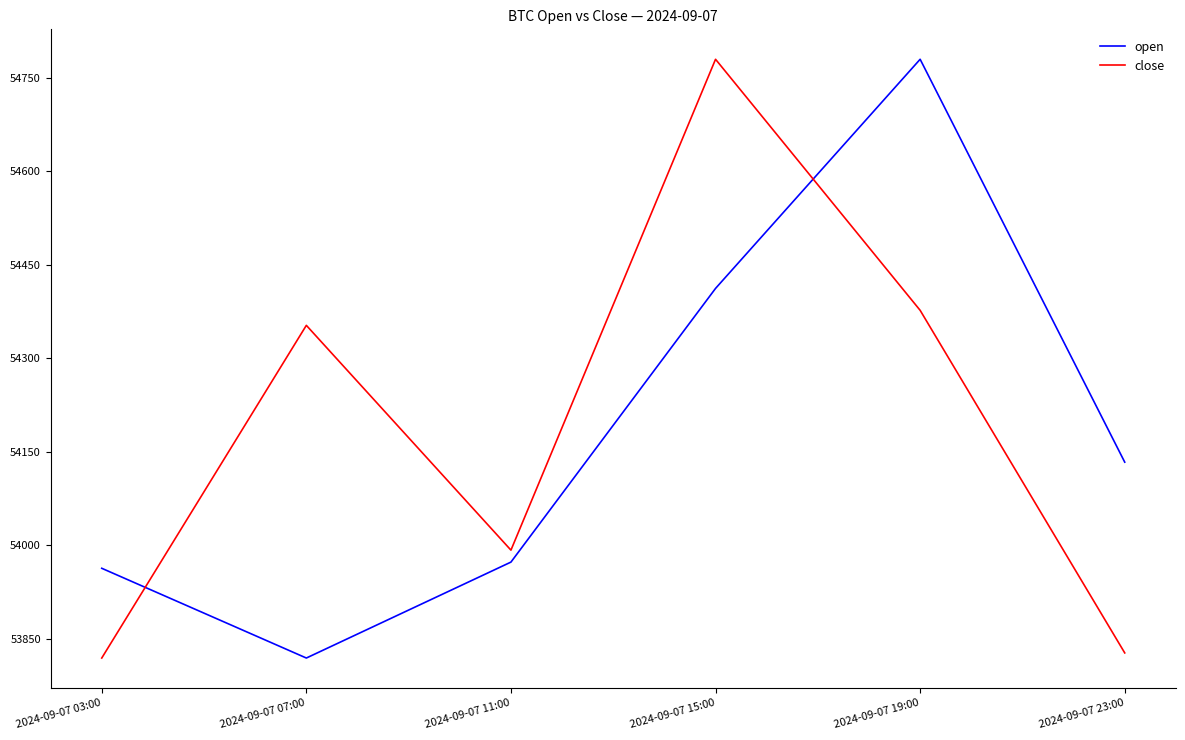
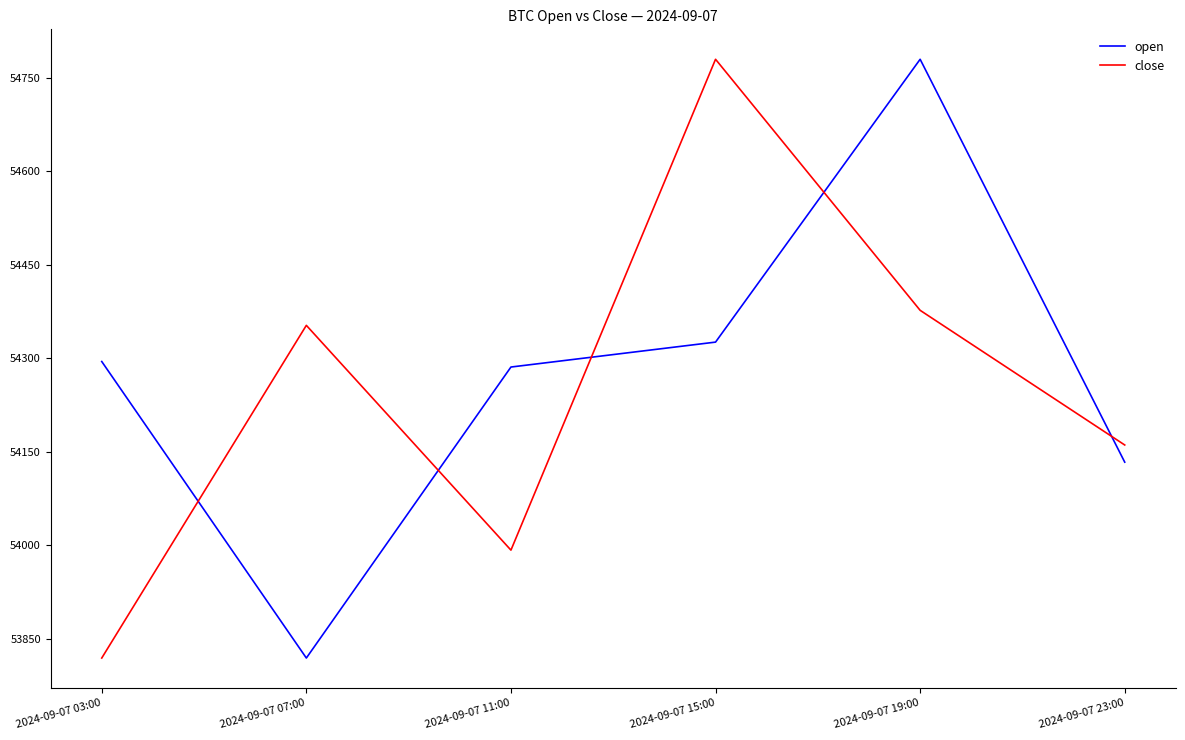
  {
    "open": {
-     "2024-09-07 03:00": 53960,
+     "2024-09-07 03:00": 54290,
      "2024-09-07 07:00": 53820,
-     "2024-09-07 11:00": 53970,
-     "2024-09-07 15:00": 54410,
+     "2024-09-07 11:00": 54290,
+     "2024-09-07 15:00": 54330,
      "2024-09-07 19:00": 54780,
      "2024-09-07 23:00": 54130
    },
    "close": {
      "2024-09-07 03:00": 53820,
      "2024-09-07 07:00": 54350,
      "2024-09-07 11:00": 53990,
      "2024-09-07 15:00": 54780,
      "2024-09-07 19:00": 54380,
-     "2024-09-07 23:00": 53830
+     "2024-09-07 23:00": 54160
    }
  }
